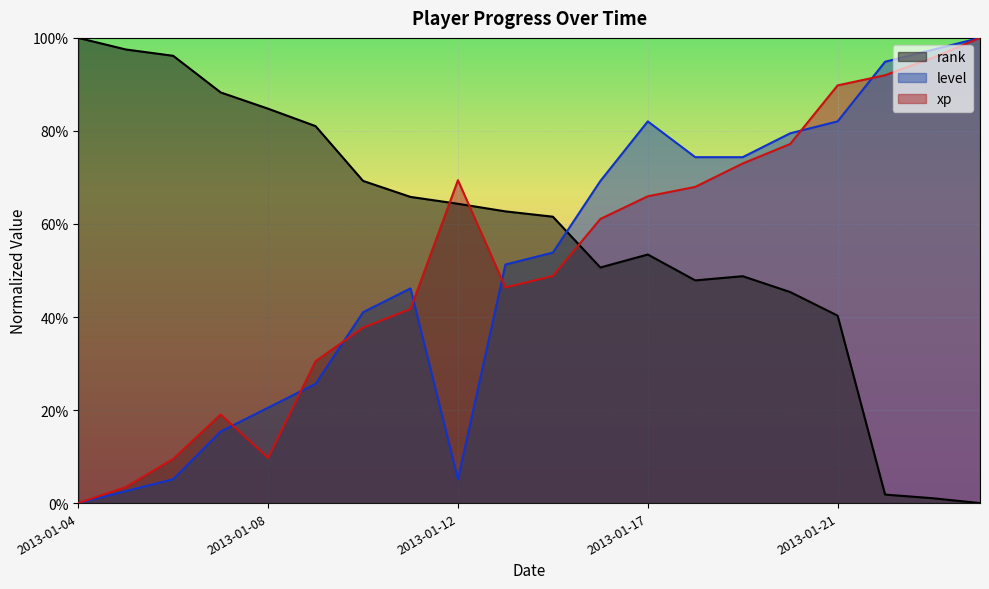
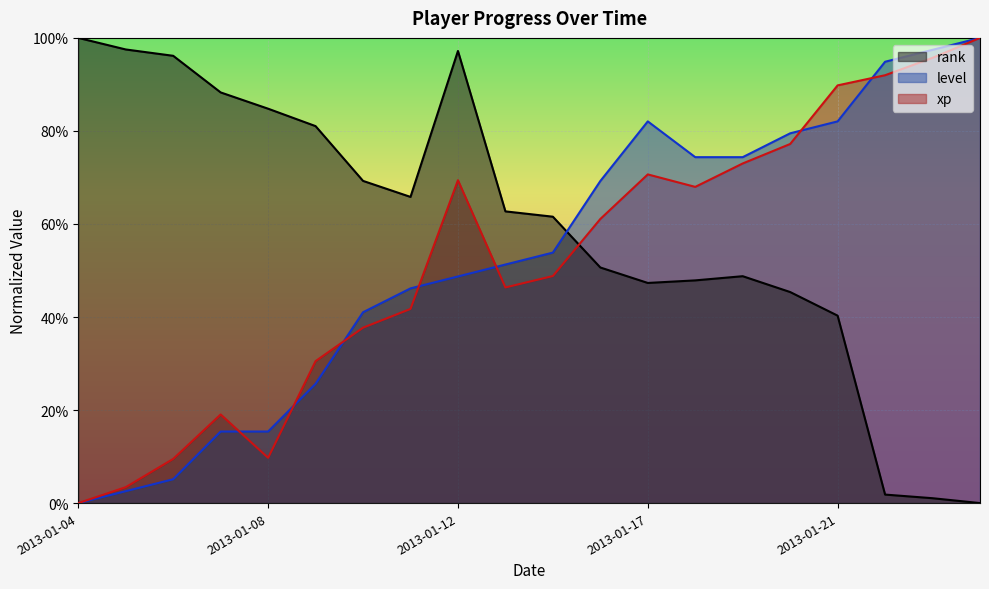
  {
    "rank": {
      "2013-01-04": "100%",
      "2013-01-08": "85%",
-     "2013-01-12": "64%",
-     "2013-01-17": "53%",
+     "2013-01-12": "97%",
+     "2013-01-17": "47%",
      "2013-01-21": "40%"
    },
    "level": {
-     "2013-01-08": "21%",
-     "2013-01-12": "5%",
+     "2013-01-08": "15%",
+     "2013-01-12": "49%",
      "2013-01-17": "82%",
      "2013-01-21": "82%"
    },
    "xp": {
      "2013-01-08": "10%",
      "2013-01-12": "69%",
-     "2013-01-17": "66%",
+     "2013-01-17": "71%",
      "2013-01-21": "90%"
    }
  }
